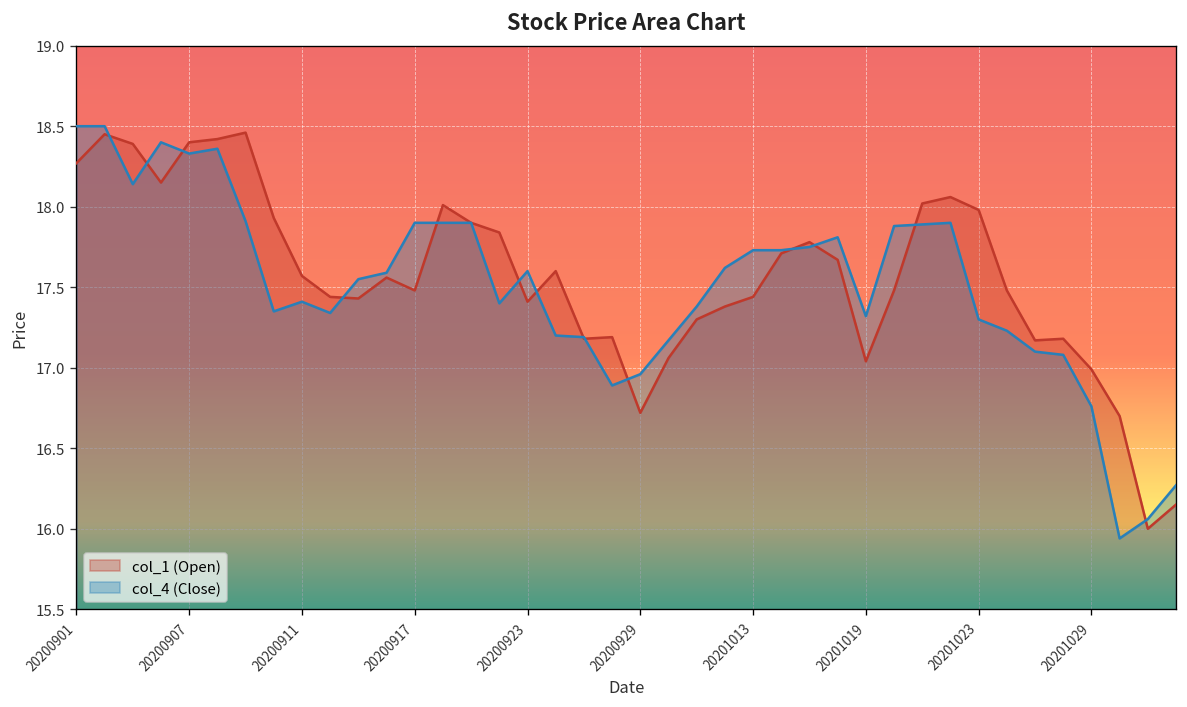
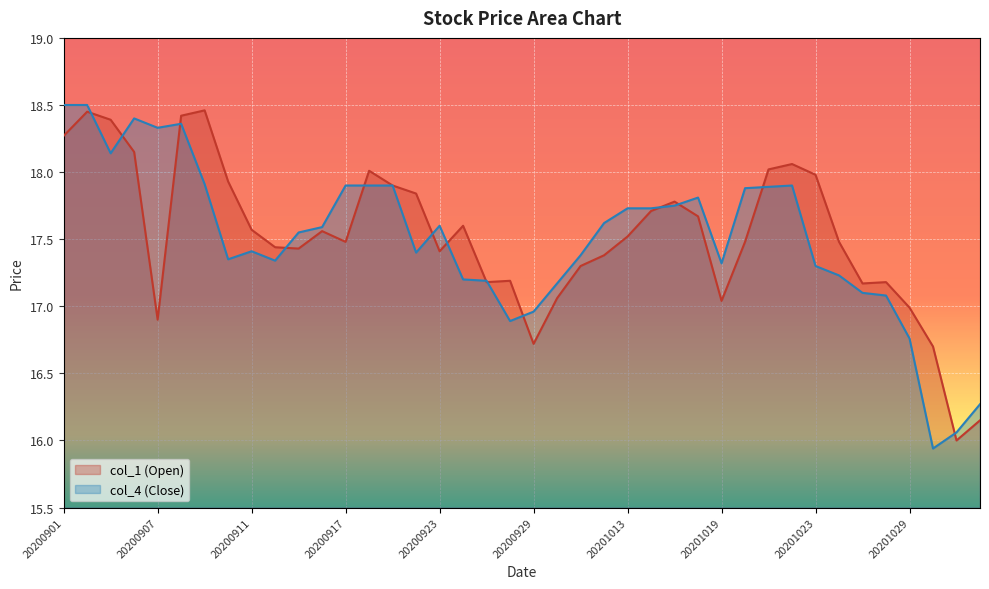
  {
    "col_1 (Open)": {
      "20200901": 18.27,
-     "20200907": 18.4,
+     "20200907": 16.9,
      "20200911": 17.57,
      "20200917": 17.48,
      "20200923": 17.41,
      "20200929": 16.72,
-     "20201013": 17.44,
+     "20201013": 17.52,
      "20201019": 17.04,
      "20201023": 17.98,
      "20201029": 16.99
    },
    "col_4 (Close)": {
      "20200901": 18.50,
      "20200907": 18.33,
      "20200911": 17.41,
      "20200917": 17.90,
      "20200923": 17.60,
      "20200929": 16.96,
      "20201013": 17.73,
      "20201019": 17.32,
      "20201023": 17.30,
      "20201029": 16.76
    }
  }
